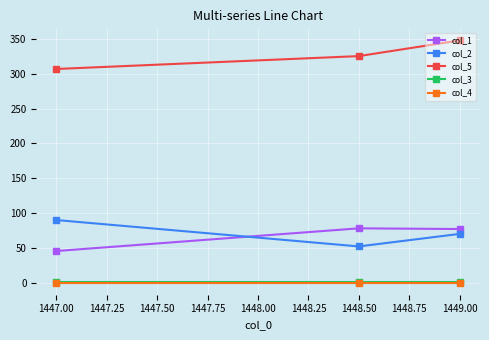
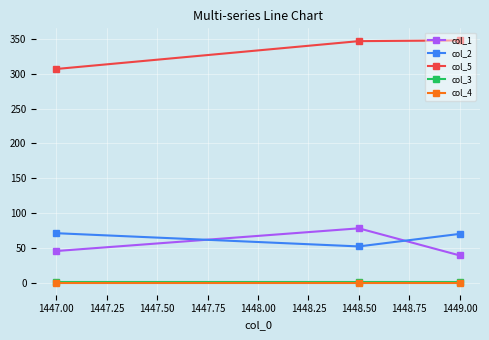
  {
    "col_1": {
      "1447.00": 50,
      "1448.50": 80,
-     "1449.00": 80
+     "1449.00": 40
    },
    "col_2": {
-     "1447.00": 90,
+     "1447.00": 70,
      "1448.50": 50,
      "1449.00": 70
    },
    "col_5": {
      "1447.00": 310,
-     "1448.50": 330
+     "1448.50": 350
    }
  }
